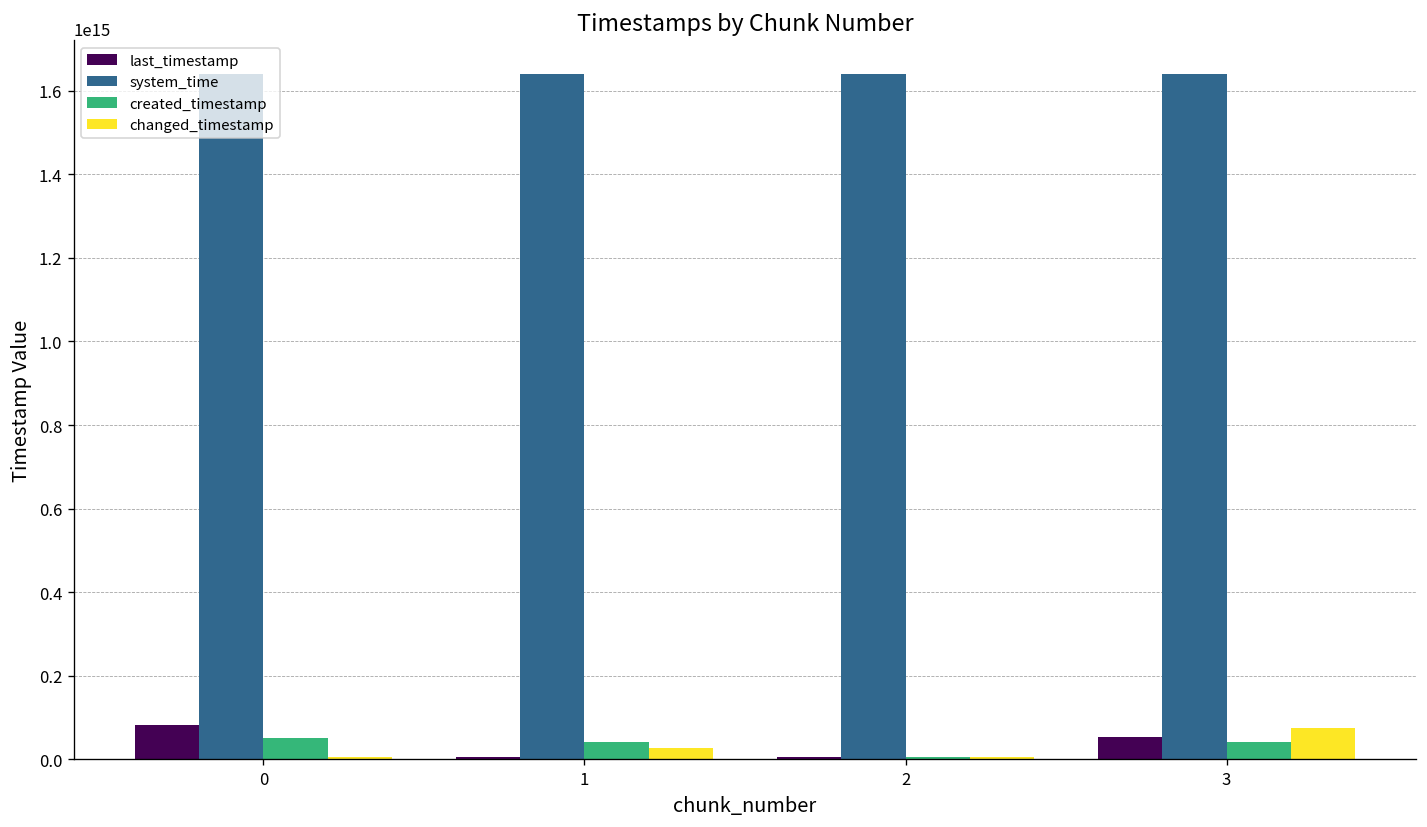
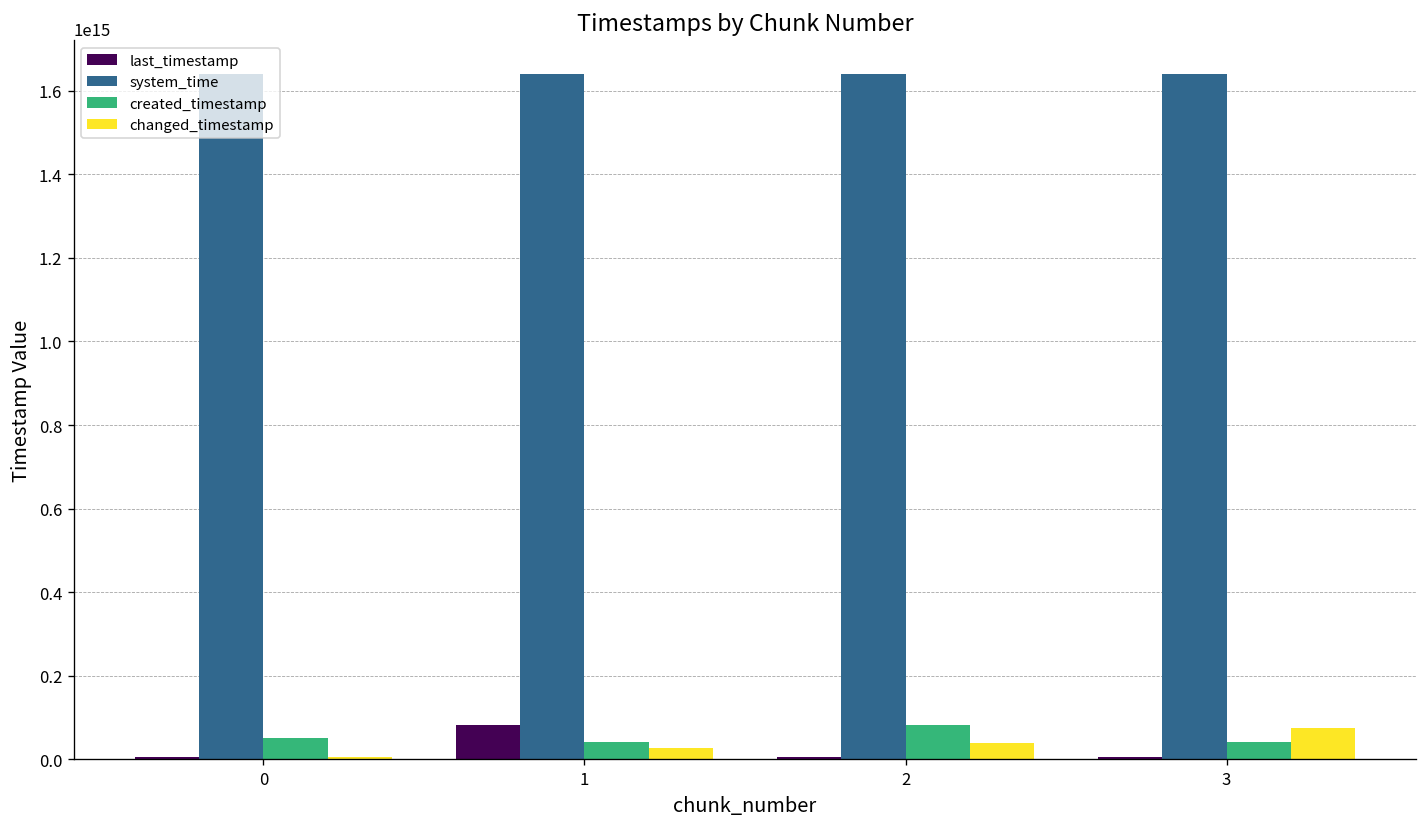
  {
    "last_timestamp": {
-     "0": 80000000000000,
-     "1": 10000000000000,
-     "3": 50000000000000
+     "0": 10000000000000,
+     "1": 80000000000000,
+     "3": 10000000000000
    },
    "system_time": {
      "1": 1640000000000000,
      "2": 1640000000000000,
      "3": 1640000000000000
    },
    "created_timestamp": {
      "0": 50000000000000,
      "1": 40000000000000,
-     "2": 10000000000000,
+     "2": 80000000000000,
      "3": 40000000000000
    },
    "changed_timestamp": {
      "1": 30000000000000,
-     "2": 10000000000000,
+     "2": 40000000000000,
      "3": 80000000000000
    }
  }
